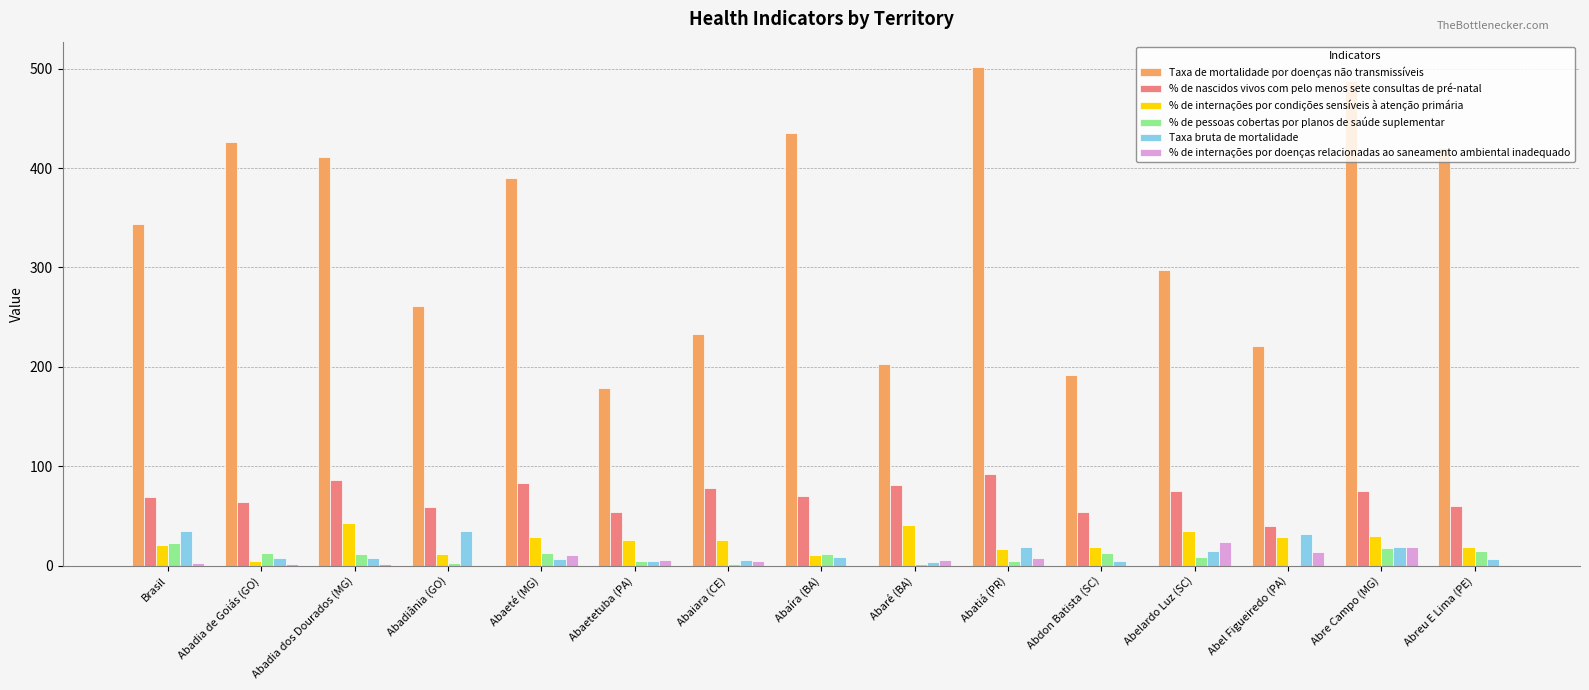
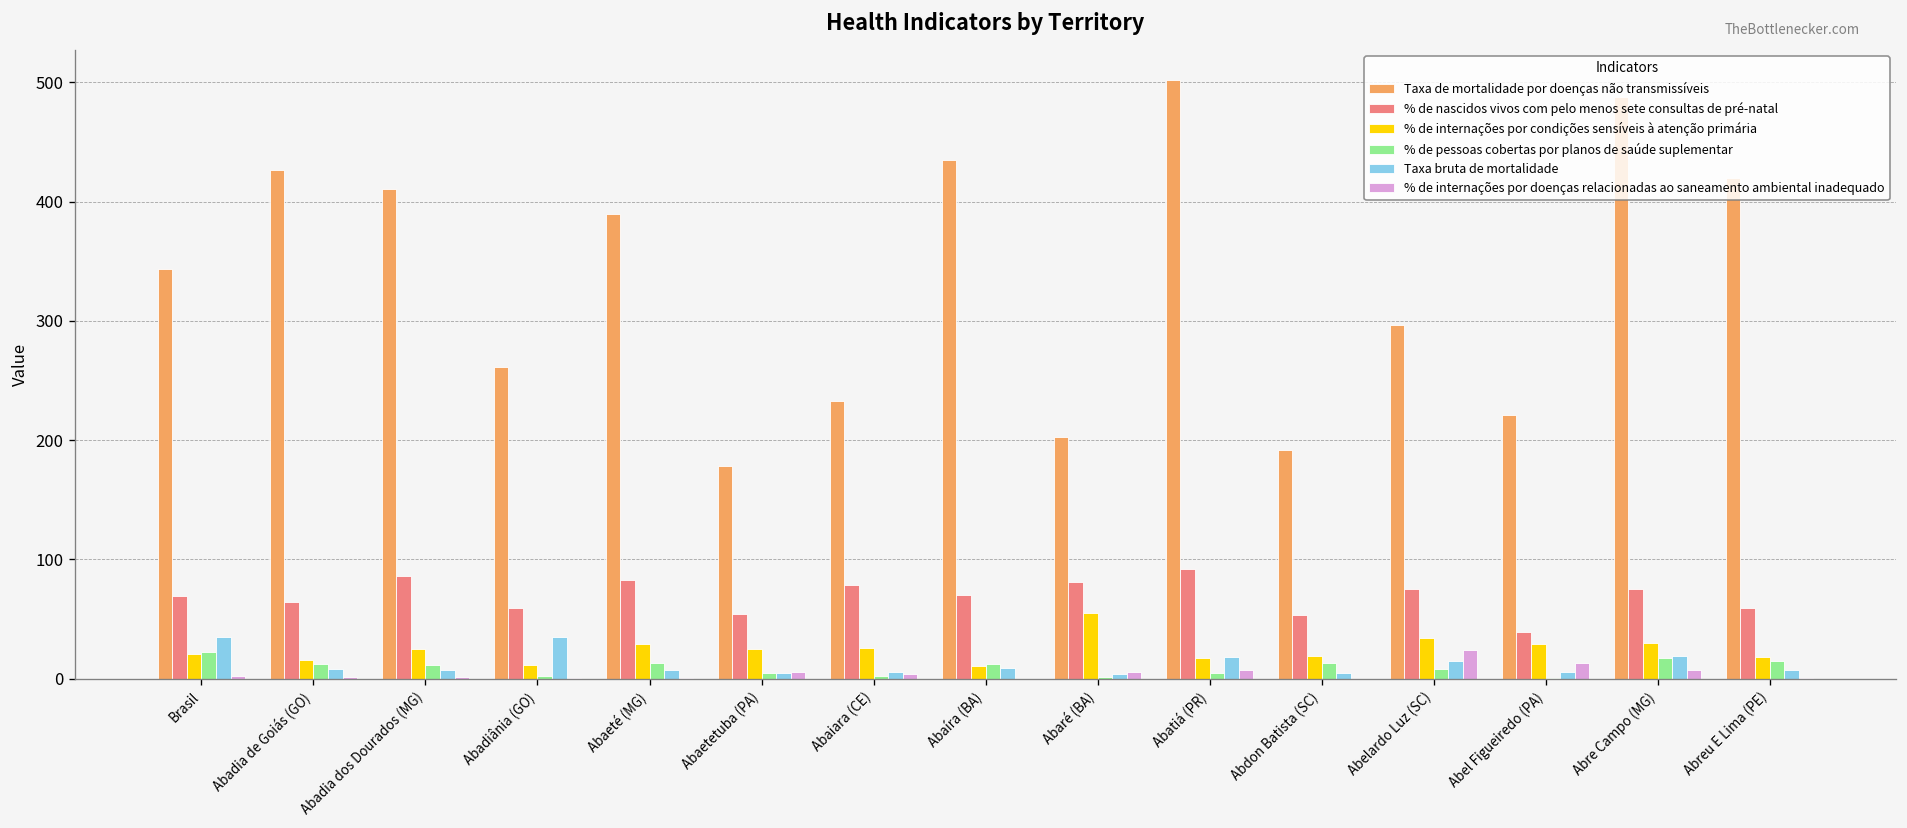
  {
    "% de internações por condições sensíveis à atenção primária": {
      "Brasil": 20,
-     "Abadia de Goiás (GO)": 0,
-     "Abadia dos Dourados (MG)": 40,
+     "Abadia de Goiás (GO)": 20,
+     "Abadia dos Dourados (MG)": 20,
      "Abadiânia (GO)": 10,
      "Abaeté (MG)": 30,
      "Abaetetuba (PA)": 30,
      "Abaiara (CE)": 30,
      "Abaíra (BA)": 10,
-     "Abaré (BA)": 40,
+     "Abaré (BA)": 50,
      "Abatiá (PR)": 20,
      "Abdon Batista (SC)": 20,
      "Abelardo Luz (SC)": 30,
      "Abel Figueiredo (PA)": 30,
      "Abre Campo (MG)": 30,
      "Abreu E Lima (PE)": 20
    },
    "% de pessoas cobertas por planos de saúde suplementar": {
      "Brasil": 20,
      "Abadia de Goiás (GO)": 10,
      "Abadia dos Dourados (MG)": 10,
      "Abaeté (MG)": 10,
      "Abaetetuba (PA)": 0,
      "Abaíra (BA)": 10,
      "Abatiá (PR)": 0,
      "Abdon Batista (SC)": 10,
      "Abelardo Luz (SC)": 10,
      "Abre Campo (MG)": 20,
      "Abreu E Lima (PE)": 20
    },
    "Taxa bruta de mortalidade": {
      "Brasil": 40,
      "Abadia de Goiás (GO)": 10,
      "Abadia dos Dourados (MG)": 10,
      "Abadiânia (GO)": 30,
      "Abaeté (MG)": 10,
      "Abaetetuba (PA)": 0,
      "Abaiara (CE)": 10,
      "Abaíra (BA)": 10,
      "Abaré (BA)": 0,
      "Abatiá (PR)": 20,
      "Abdon Batista (SC)": 0,
      "Abelardo Luz (SC)": 20,
-     "Abel Figueiredo (PA)": 30,
+     "Abel Figueiredo (PA)": 10,
      "Abre Campo (MG)": 20,
      "Abreu E Lima (PE)": 10
    },
    "% de internações por doenças relacionadas ao saneamento ambiental inadequado": {
-     "Abaeté (MG)": 10,
+     "Abaeté (MG)": 0,
      "Abaetetuba (PA)": 10,
      "Abaiara (CE)": 0,
      "Abaíra (BA)": 0,
      "Abaré (BA)": 10,
      "Abatiá (PR)": 10,
      "Abdon Batista (SC)": 0,
      "Abelardo Luz (SC)": 20,
      "Abel Figueiredo (PA)": 10,
-     "Abre Campo (MG)": 20
+     "Abre Campo (MG)": 10
    }
  }
